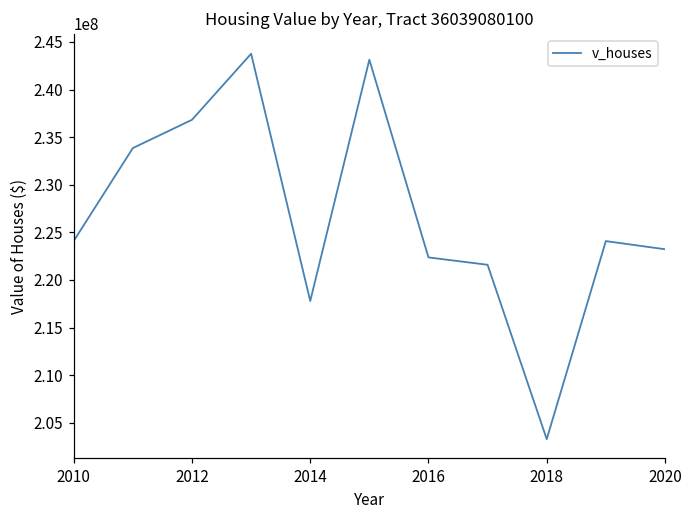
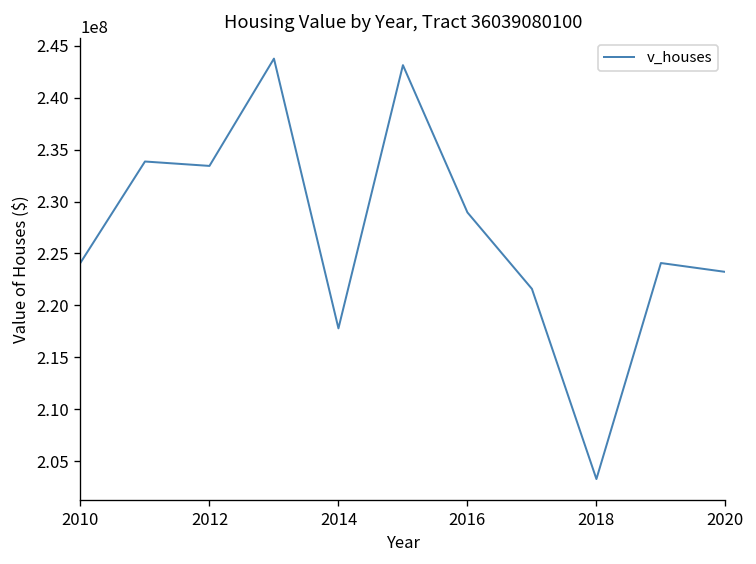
  {
    "2010": 224000000,
-   "2012": 237000000,
+   "2012": 233000000,
    "2014": 218000000,
-   "2016": 222000000,
+   "2016": 229000000,
    "2018": 203000000,
    "2020": 223000000
  }
